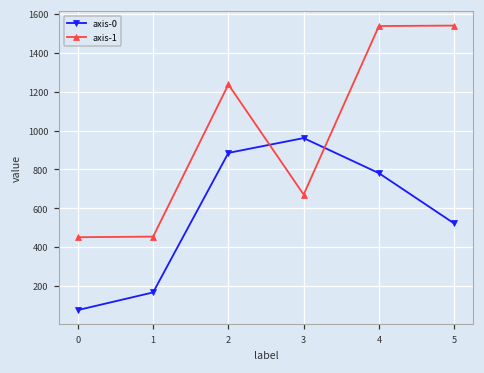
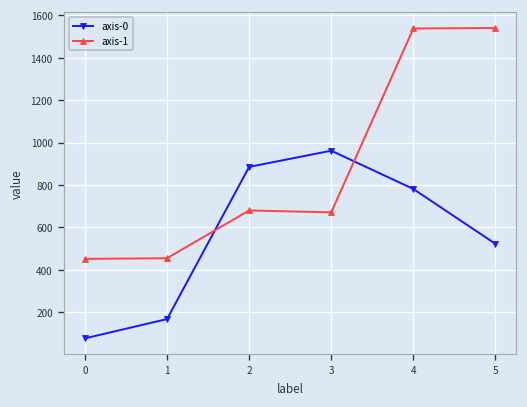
  {
    "axis-0": {
      "0": 80,
      "1": 170,
      "2": 890,
      "3": 960,
      "4": 780,
      "5": 520
    },
    "axis-1": {
      "0": 450,
      "1": 450,
-     "2": 1240,
+     "2": 680,
      "3": 670,
      "4": 1540,
      "5": 1540
    }
  }
